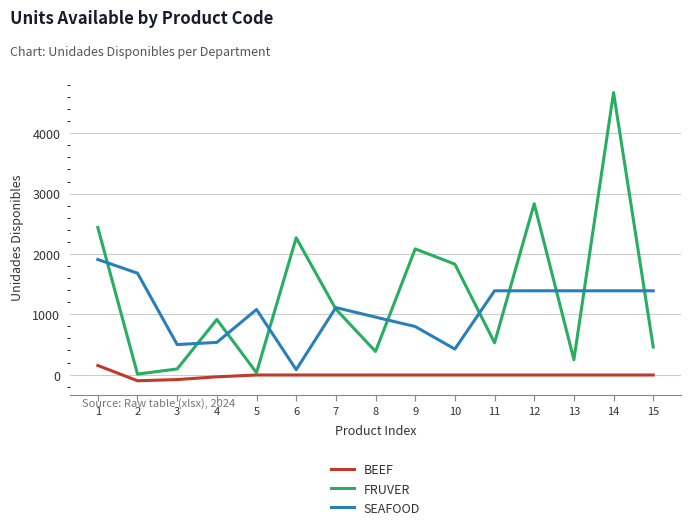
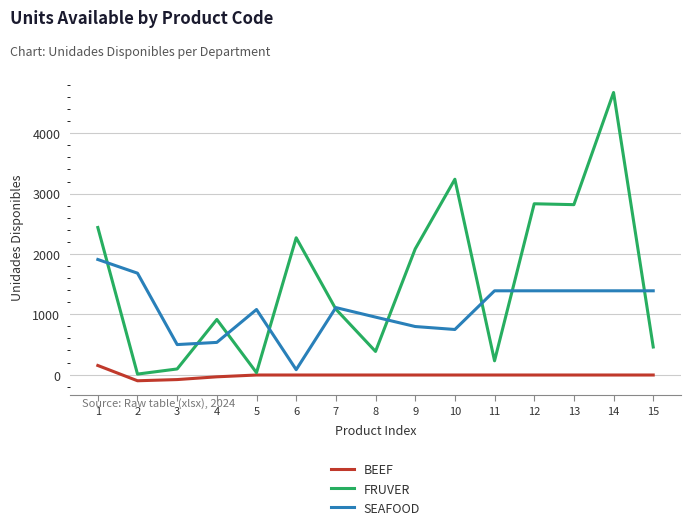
  {
    "BEEF": {
      "1": 200,
      "2": -100,
      "3": -100,
      "4": 0,
      "6": 0,
      "7": 0,
      "8": 0,
      "9": 0,
      "10": 0,
      "11": 0,
      "12": 0,
      "13": 0,
      "14": 0,
      "15": 0
    },
    "FRUVER": {
      "1": 2400,
      "2": 0,
      "3": 100,
      "4": 900,
      "6": 2300,
      "8": 400,
      "9": 2100,
-     "10": 1800,
-     "11": 500,
+     "10": 3200,
+     "11": 200,
      "12": 2800,
-     "13": 200,
+     "13": 2800,
      "14": 4700,
      "15": 500
    },
    "SEAFOOD": {
      "1": 1900,
      "2": 1700,
      "3": 500,
      "4": 500,
      "5": 1100,
      "6": 100,
      "8": 1000,
      "9": 800,
-     "10": 400,
+     "10": 700,
      "11": 1400,
      "12": 1400,
      "13": 1400,
      "14": 1400,
      "15": 1400
    }
  }
